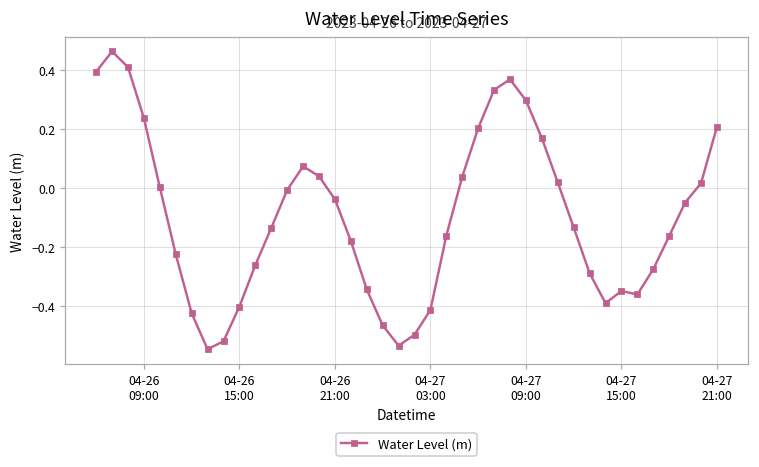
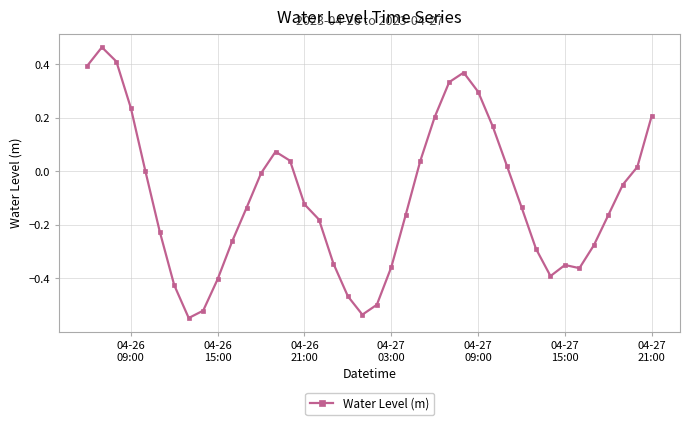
  {
    "04-26 09:00": 0.24,
    "04-26 15:00": -0.40,
-   "04-26 21:00": -0.04,
-   "04-27 03:00": -0.41,
+   "04-26 21:00": -0.12,
+   "04-27 03:00": -0.36,
    "04-27 09:00": 0.30,
    "04-27 15:00": -0.35,
    "04-27 21:00": 0.21
  }
